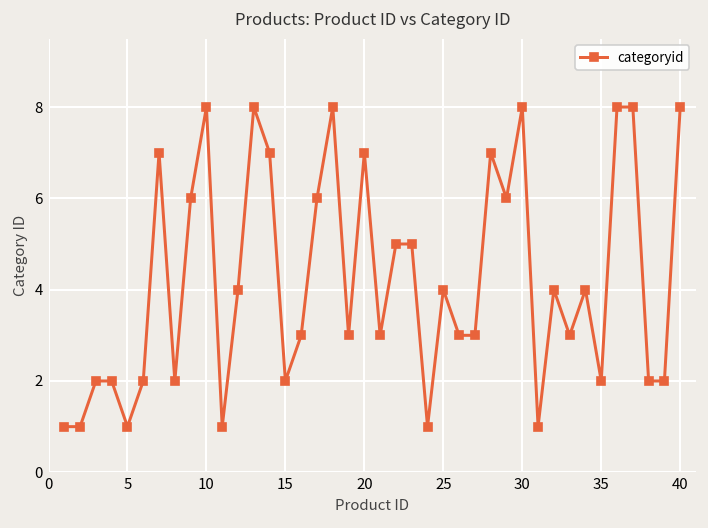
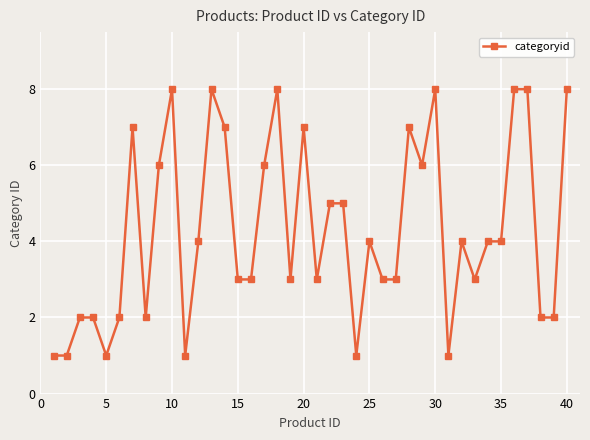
  {
    "5": 1,
    "10": 8,
-   "15": 2,
+   "15": 3,
    "20": 7,
    "25": 4,
    "30": 8,
-   "35": 2,
+   "35": 4,
    "40": 8
  }
